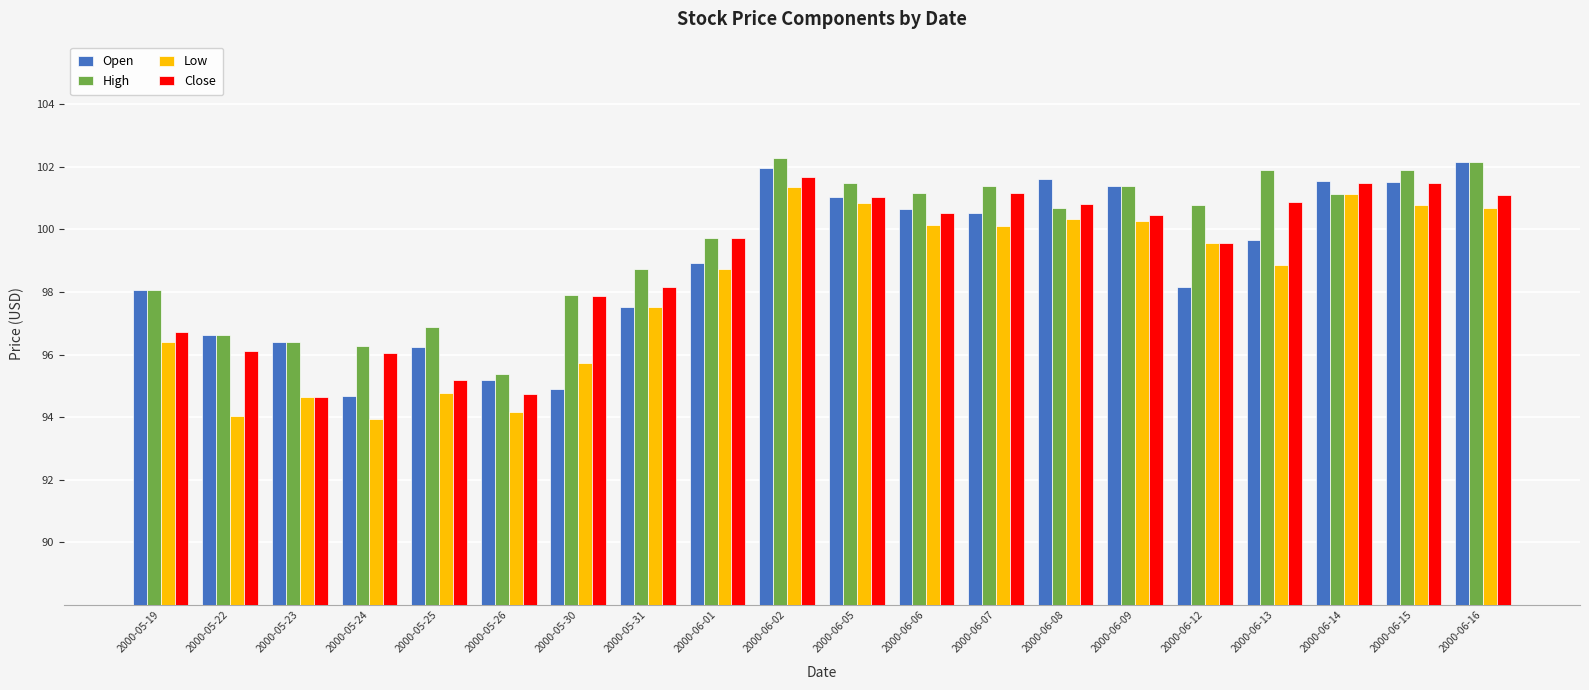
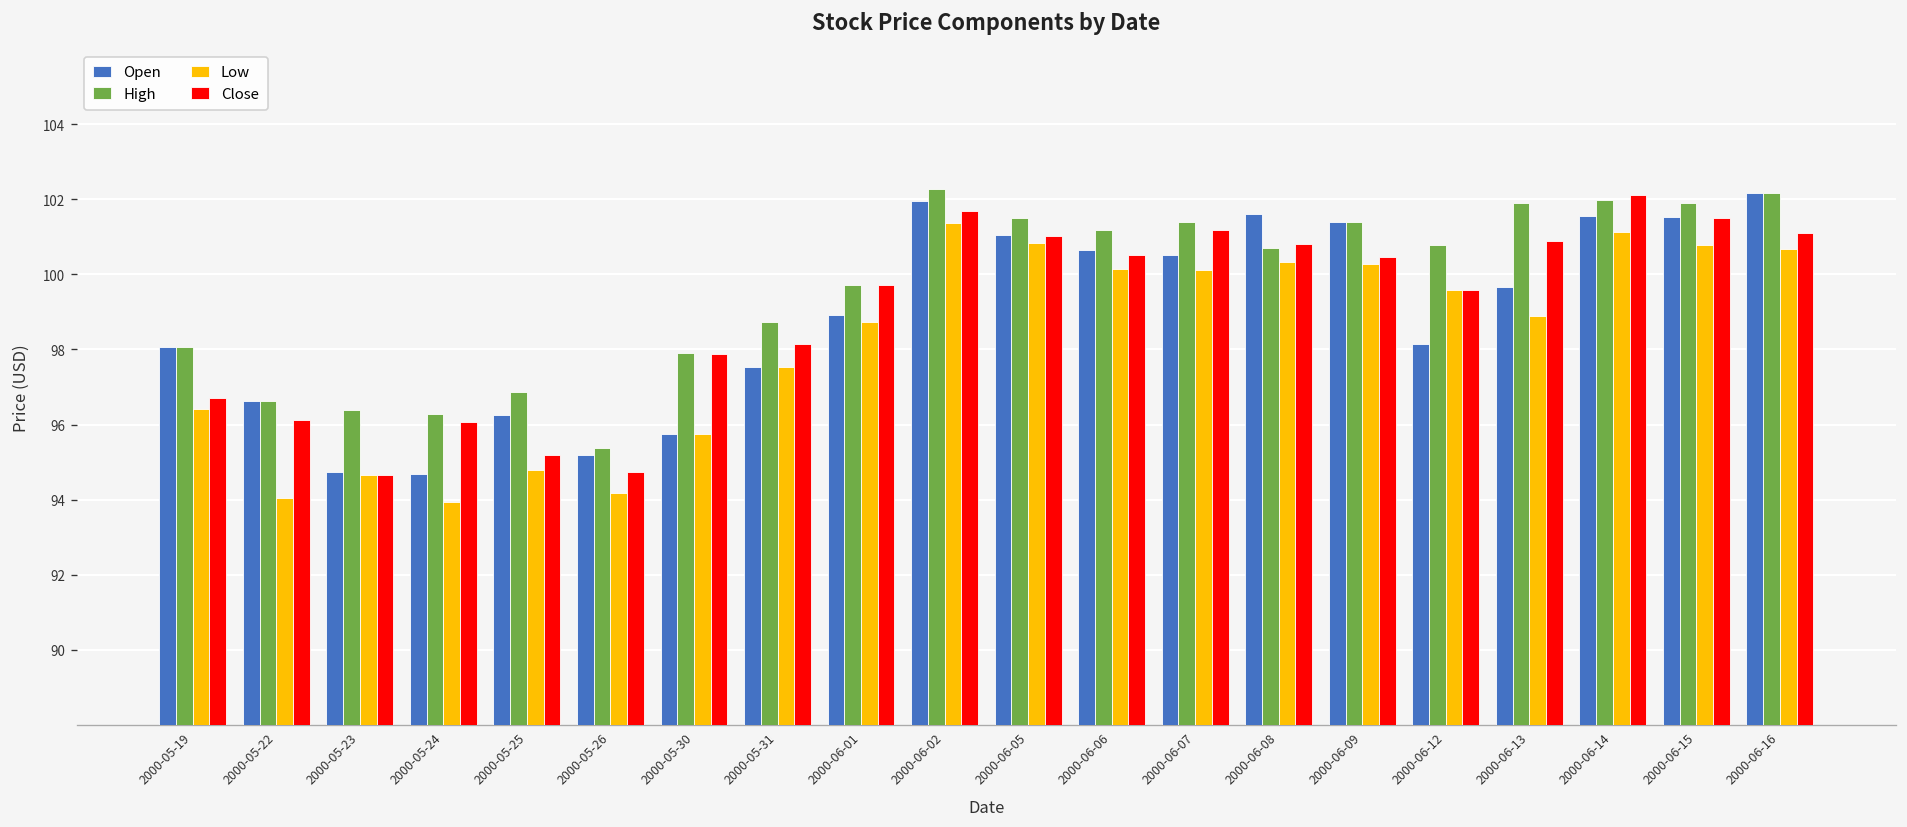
  {
    "Open": {
      "2000-05-19": 98.1,
      "2000-05-22": 96.6,
-     "2000-05-23": 96.4,
+     "2000-05-23": 94.8,
      "2000-05-24": 94.7,
      "2000-05-25": 96.3,
      "2000-05-26": 95.2,
-     "2000-05-30": 94.9,
+     "2000-05-30": 95.7,
      "2000-05-31": 97.5,
      "2000-06-01": 98.9,
      "2000-06-02": 102.0,
      "2000-06-05": 101.1,
      "2000-06-06": 100.7,
      "2000-06-07": 100.5,
      "2000-06-08": 101.6,
      "2000-06-09": 101.4,
      "2000-06-12": 98.2,
      "2000-06-13": 99.7,
      "2000-06-14": 101.6,
      "2000-06-15": 101.5,
      "2000-06-16": 102.2
    },
    "High": {
      "2000-05-19": 98.1,
      "2000-05-22": 96.6,
      "2000-05-23": 96.4,
      "2000-05-24": 96.3,
      "2000-05-25": 96.9,
      "2000-05-26": 95.4,
      "2000-05-30": 97.9,
      "2000-05-31": 98.7,
      "2000-06-01": 99.7,
      "2000-06-02": 102.3,
      "2000-06-05": 101.5,
      "2000-06-06": 101.2,
      "2000-06-07": 101.4,
      "2000-06-08": 100.7,
      "2000-06-09": 101.4,
      "2000-06-12": 100.8,
      "2000-06-13": 101.9,
-     "2000-06-14": 101.1,
+     "2000-06-14": 102.0,
      "2000-06-15": 101.9,
      "2000-06-16": 102.2
    },
    "Low": {
      "2000-05-19": 96.4,
      "2000-05-22": 94.0,
      "2000-05-23": 94.7,
      "2000-05-24": 93.9,
      "2000-05-25": 94.8,
      "2000-05-26": 94.2,
      "2000-05-30": 95.7,
      "2000-05-31": 97.5,
      "2000-06-01": 98.7,
      "2000-06-02": 101.4,
      "2000-06-05": 100.8,
      "2000-06-06": 100.2,
      "2000-06-07": 100.1,
      "2000-06-08": 100.3,
      "2000-06-09": 100.3,
      "2000-06-12": 99.6,
      "2000-06-13": 98.9,
      "2000-06-14": 101.1,
      "2000-06-15": 100.8,
      "2000-06-16": 100.7
    },
    "Close": {
      "2000-05-19": 96.7,
      "2000-05-22": 96.1,
      "2000-05-23": 94.7,
      "2000-05-24": 96.1,
      "2000-05-25": 95.2,
      "2000-05-26": 94.8,
      "2000-05-30": 97.9,
      "2000-05-31": 98.2,
      "2000-06-01": 99.7,
      "2000-06-02": 101.7,
      "2000-06-05": 101.0,
      "2000-06-06": 100.5,
      "2000-06-07": 101.2,
      "2000-06-08": 100.8,
      "2000-06-09": 100.5,
      "2000-06-12": 99.6,
      "2000-06-13": 100.9,
-     "2000-06-14": 101.5,
+     "2000-06-14": 102.1,
      "2000-06-15": 101.5,
      "2000-06-16": 101.1
    }
  }
